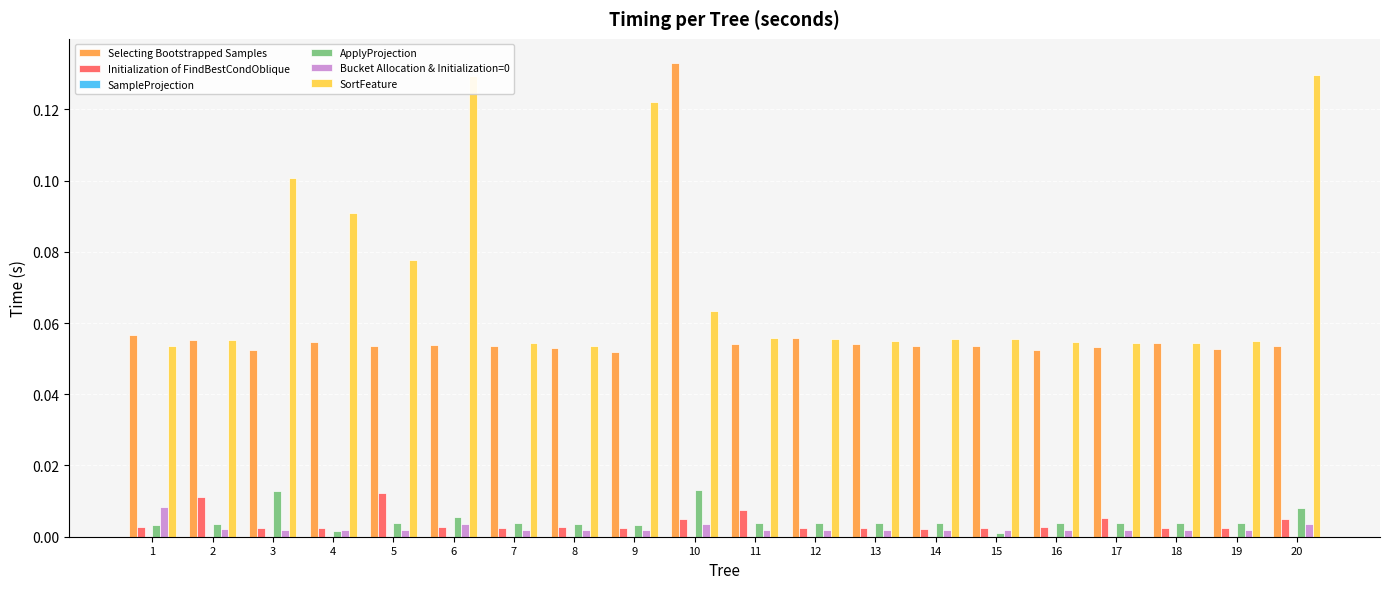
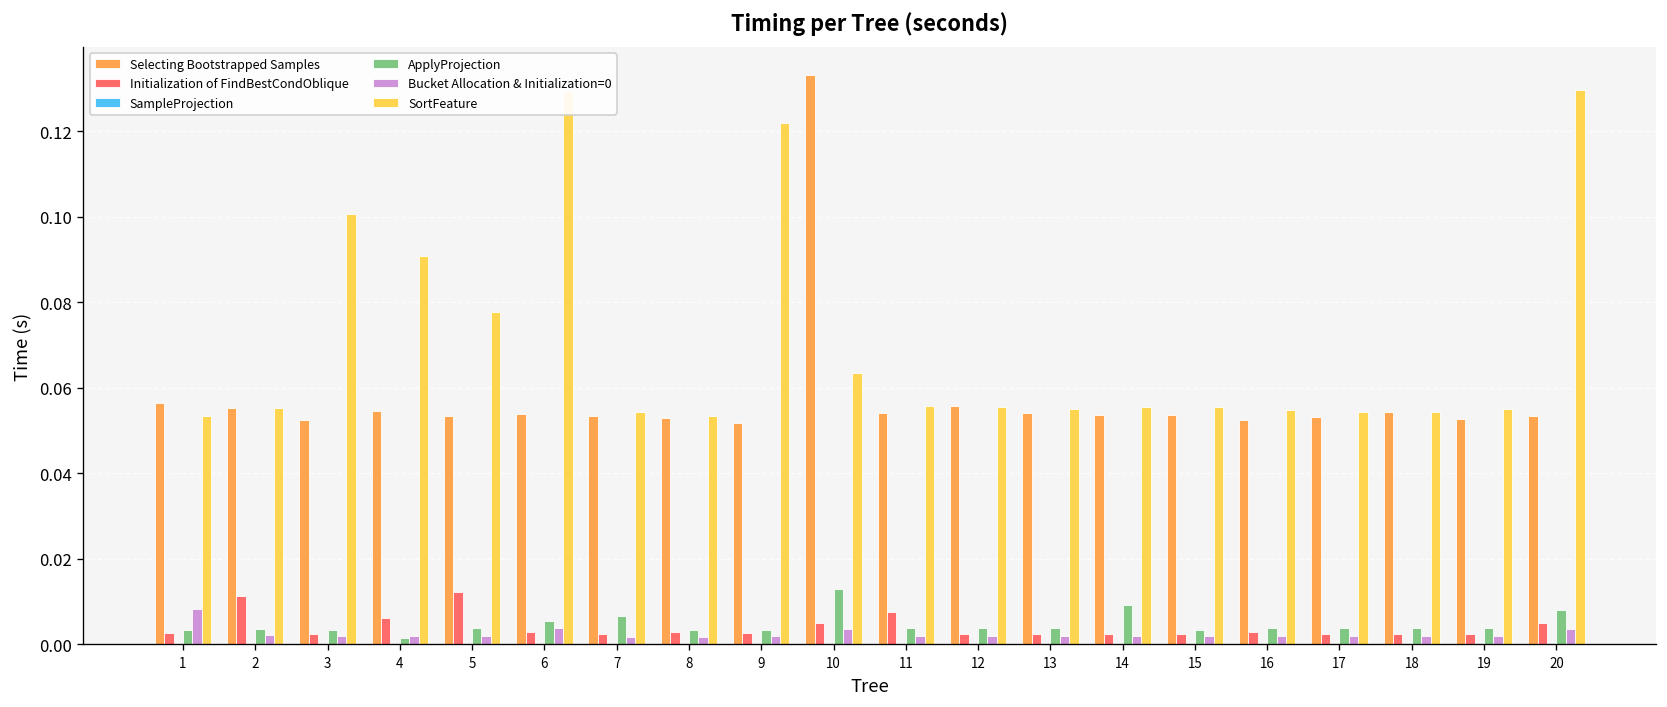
  {
    "Initialization of FindBestCondOblique": {
      "1": 0.003,
      "2": 0.011,
      "3": 0.002,
-     "4": 0.002,
+     "4": 0.006,
      "5": 0.012,
      "6": 0.003,
      "7": 0.002,
      "8": 0.003,
      "9": 0.003,
      "10": 0.005,
      "11": 0.008,
      "12": 0.002,
      "13": 0.002,
      "14": 0.002,
      "15": 0.002,
      "16": 0.003,
-     "17": 0.005,
+     "17": 0.002,
      "18": 0.002,
      "19": 0.002,
      "20": 0.005
    },
    "ApplyProjection": {
      "1": 0.003,
      "2": 0.004,
-     "3": 0.013,
+     "3": 0.003,
      "4": 0.002,
      "5": 0.004,
      "6": 0.006,
-     "7": 0.004,
+     "7": 0.007,
      "8": 0.003,
      "9": 0.003,
      "10": 0.013,
      "11": 0.004,
      "12": 0.004,
      "13": 0.004,
-     "14": 0.004,
-     "15": 0.001,
+     "14": 0.009,
+     "15": 0.003,
      "16": 0.004,
      "17": 0.004,
      "18": 0.004,
      "19": 0.004,
      "20": 0.008
    },
    "Bucket Allocation & Initialization=0": {
      "1": 0.008,
      "2": 0.002,
      "3": 0.002,
      "4": 0.002,
      "5": 0.002,
      "6": 0.004,
      "7": 0.002,
      "8": 0.002,
      "9": 0.002,
      "10": 0.004,
      "11": 0.002,
      "12": 0.002,
      "13": 0.002,
      "14": 0.002,
      "15": 0.002,
      "16": 0.002,
      "17": 0.002,
      "18": 0.002,
      "19": 0.002,
      "20": 0.004
    }
  }
